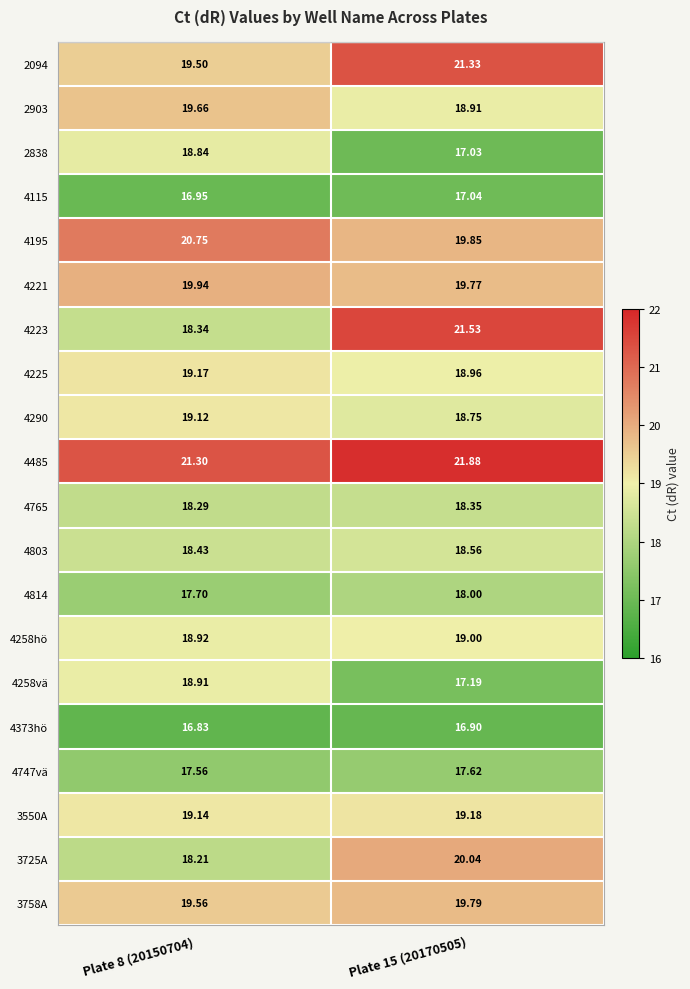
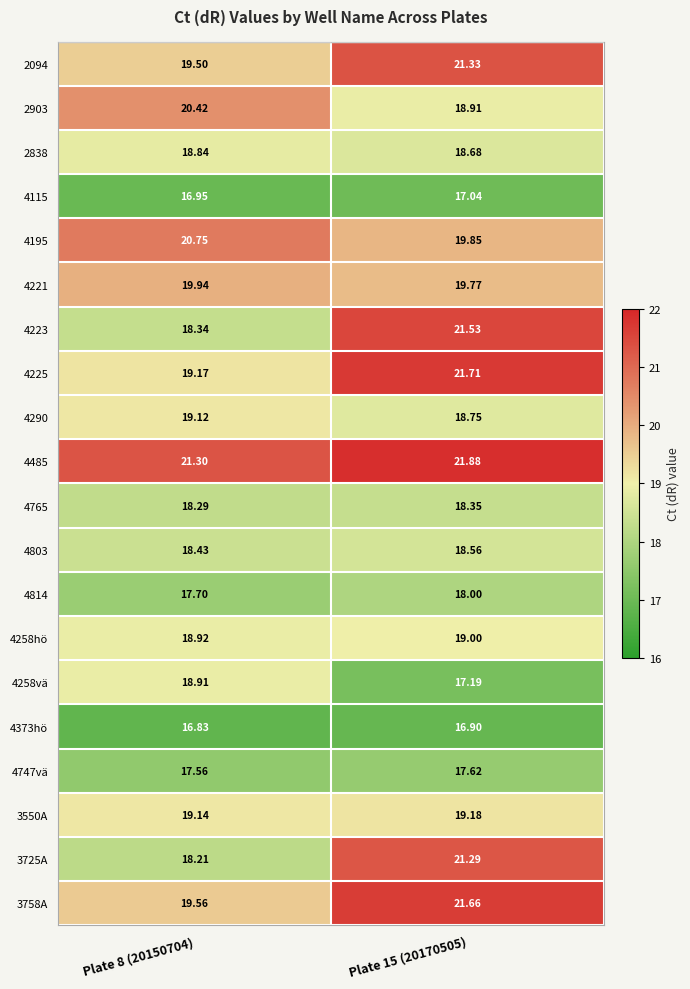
  {
    "2094": {
      "Plate 8 (20150704)": 19.50,
      "Plate 15 (20170505)": 21.33
    },
    "2903": {
-     "Plate 8 (20150704)": 19.66,
+     "Plate 8 (20150704)": 20.42,
      "Plate 15 (20170505)": 18.91
    },
    "2838": {
      "Plate 8 (20150704)": 18.84,
-     "Plate 15 (20170505)": 17.03
+     "Plate 15 (20170505)": 18.68
    },
    "4115": {
      "Plate 8 (20150704)": 16.95,
      "Plate 15 (20170505)": 17.04
    },
    "4195": {
      "Plate 8 (20150704)": 20.75,
      "Plate 15 (20170505)": 19.85
    },
    "4221": {
      "Plate 8 (20150704)": 19.94,
      "Plate 15 (20170505)": 19.77
    },
    "4223": {
      "Plate 8 (20150704)": 18.34,
      "Plate 15 (20170505)": 21.53
    },
    "4225": {
      "Plate 8 (20150704)": 19.17,
-     "Plate 15 (20170505)": 18.96
+     "Plate 15 (20170505)": 21.71
    },
    "4290": {
      "Plate 8 (20150704)": 19.12,
      "Plate 15 (20170505)": 18.75
    },
    "4485": {
      "Plate 8 (20150704)": 21.30,
      "Plate 15 (20170505)": 21.88
    },
    "4765": {
      "Plate 8 (20150704)": 18.29,
      "Plate 15 (20170505)": 18.35
    },
    "4803": {
      "Plate 8 (20150704)": 18.43,
      "Plate 15 (20170505)": 18.56
    },
    "4814": {
      "Plate 8 (20150704)": 17.70,
      "Plate 15 (20170505)": 18.00
    },
    "4258hö": {
      "Plate 8 (20150704)": 18.92,
      "Plate 15 (20170505)": 19.00
    },
    "4258vä": {
      "Plate 8 (20150704)": 18.91,
      "Plate 15 (20170505)": 17.19
    },
    "4373hö": {
      "Plate 8 (20150704)": 16.83,
      "Plate 15 (20170505)": 16.90
    },
    "4747vä": {
      "Plate 8 (20150704)": 17.56,
      "Plate 15 (20170505)": 17.62
    },
    "3550A": {
      "Plate 8 (20150704)": 19.14,
      "Plate 15 (20170505)": 19.18
    },
    "3725A": {
      "Plate 8 (20150704)": 18.21,
-     "Plate 15 (20170505)": 20.04
+     "Plate 15 (20170505)": 21.29
    },
    "3758A": {
      "Plate 8 (20150704)": 19.56,
-     "Plate 15 (20170505)": 19.79
+     "Plate 15 (20170505)": 21.66
    }
  }
